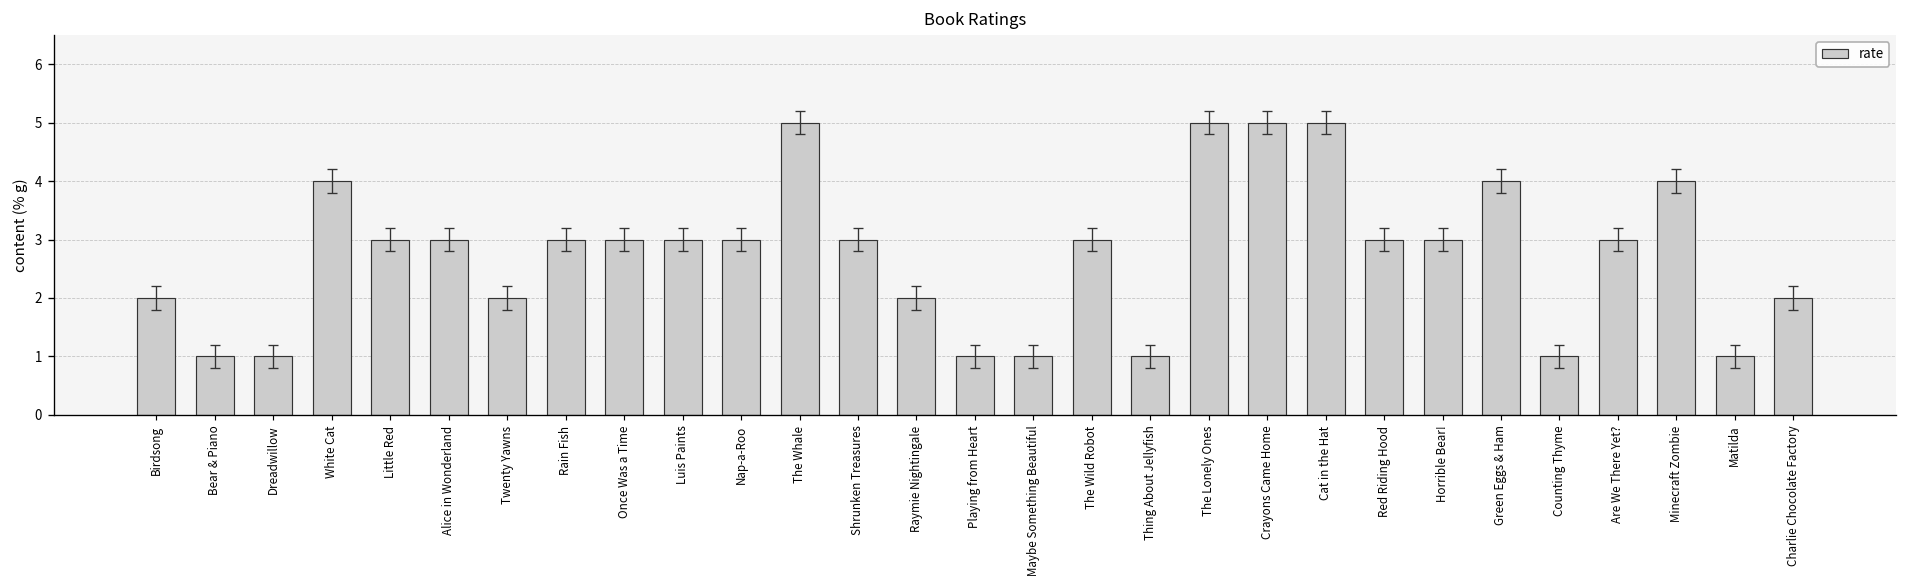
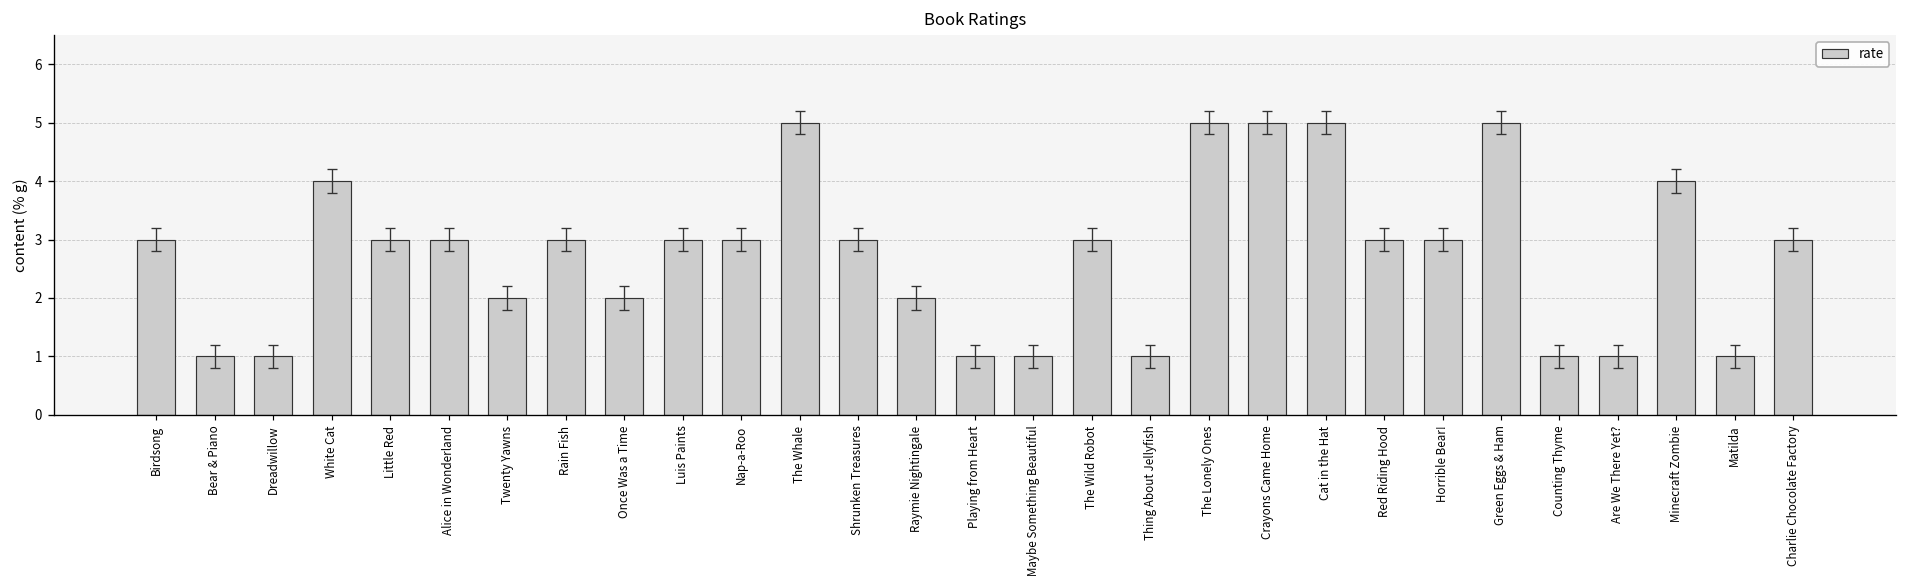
  {
    "rate": {
-     "Birdsong": 2,
+     "Birdsong": 3,
      "Bear & Piano": 1,
      "Dreadwillow": 1,
      "White Cat": 4,
      "Little Red": 3,
      "Alice in Wonderland": 3,
      "Twenty Yawns": 2,
      "Rain Fish": 3,
-     "Once Was a Time": 3,
+     "Once Was a Time": 2,
      "Luis Paints": 3,
      "Nap-a-Roo": 3,
      "The Whale": 5,
      "Shrunken Treasures": 3,
      "Raymie Nightingale": 2,
      "Playing from Heart": 1,
      "Maybe Something Beautiful": 1,
      "The Wild Robot": 3,
      "Thing About Jellyfish": 1,
      "The Lonely Ones": 5,
      "Crayons Came Home": 5,
      "Cat in the Hat": 5,
      "Red Riding Hood": 3,
      "Horrible Bear!": 3,
-     "Green Eggs & Ham": 4,
+     "Green Eggs & Ham": 5,
      "Counting Thyme": 1,
-     "Are We There Yet?": 3,
+     "Are We There Yet?": 1,
      "Minecraft Zombie": 4,
      "Matilda": 1,
-     "Charlie Chocolate Factory": 2
+     "Charlie Chocolate Factory": 3
    }
  }
